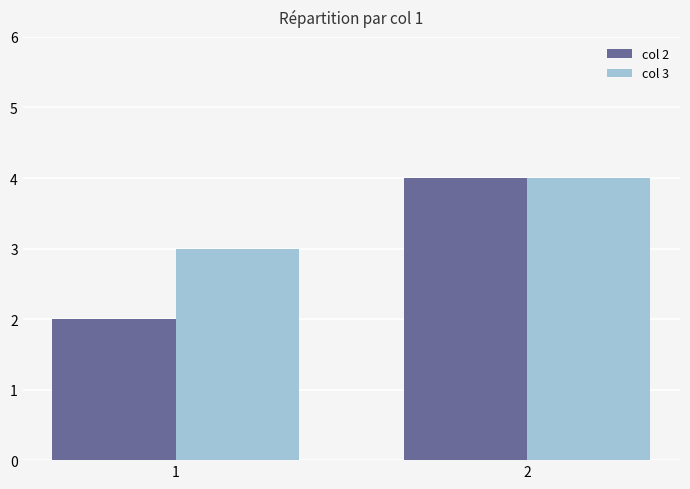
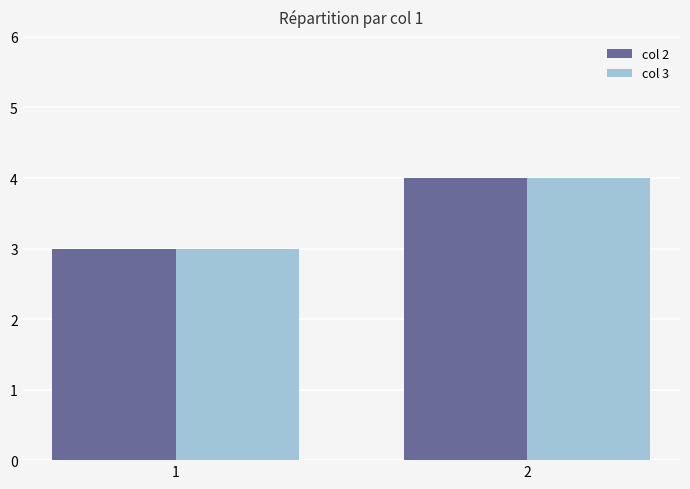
  {
    "col 2": {
-     "1": 2,
+     "1": 3,
      "2": 4
    },
    "col 3": {
      "1": 3,
      "2": 4
    }
  }
